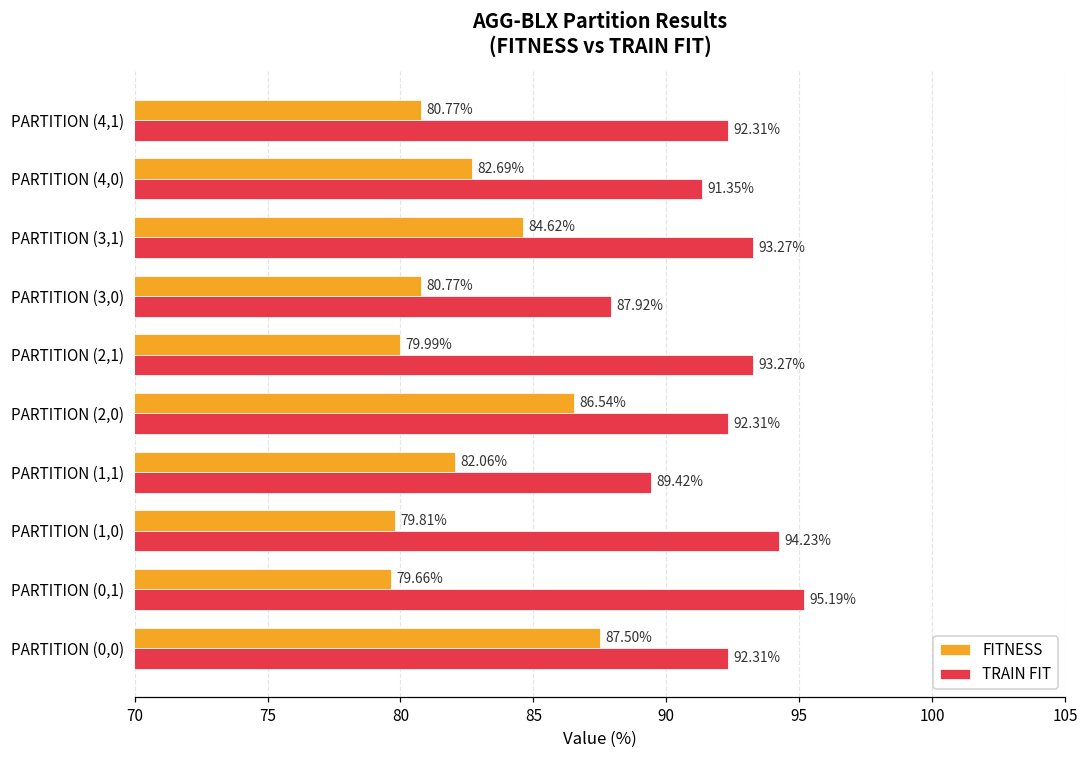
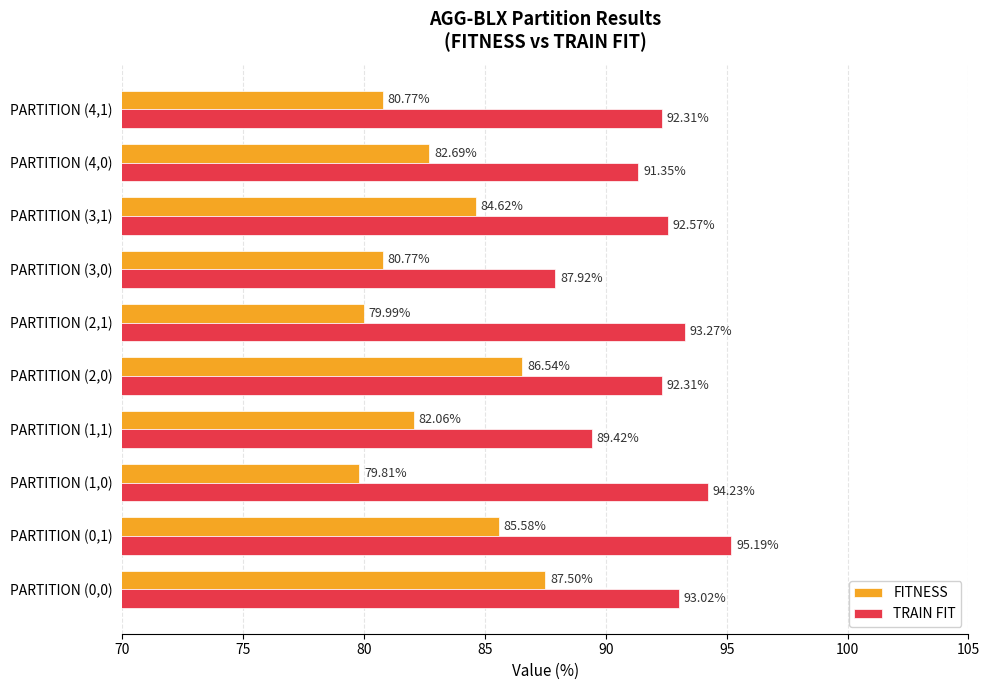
  {
    "FITNESS": {
      "PARTITION (4,1)": "80.77%",
      "PARTITION (4,0)": "82.69%",
      "PARTITION (3,1)": "84.62%",
      "PARTITION (3,0)": "80.77%",
      "PARTITION (2,1)": "79.99%",
      "PARTITION (2,0)": "86.54%",
      "PARTITION (1,1)": "82.06%",
      "PARTITION (1,0)": "79.81%",
-     "PARTITION (0,1)": "79.66%",
+     "PARTITION (0,1)": "85.58%",
      "PARTITION (0,0)": "87.50%"
    },
    "TRAIN FIT": {
      "PARTITION (4,1)": "92.31%",
      "PARTITION (4,0)": "91.35%",
-     "PARTITION (3,1)": "93.27%",
+     "PARTITION (3,1)": "92.57%",
      "PARTITION (3,0)": "87.92%",
      "PARTITION (2,1)": "93.27%",
      "PARTITION (2,0)": "92.31%",
      "PARTITION (1,1)": "89.42%",
      "PARTITION (1,0)": "94.23%",
      "PARTITION (0,1)": "95.19%",
-     "PARTITION (0,0)": "92.31%"
+     "PARTITION (0,0)": "93.02%"
    }
  }
